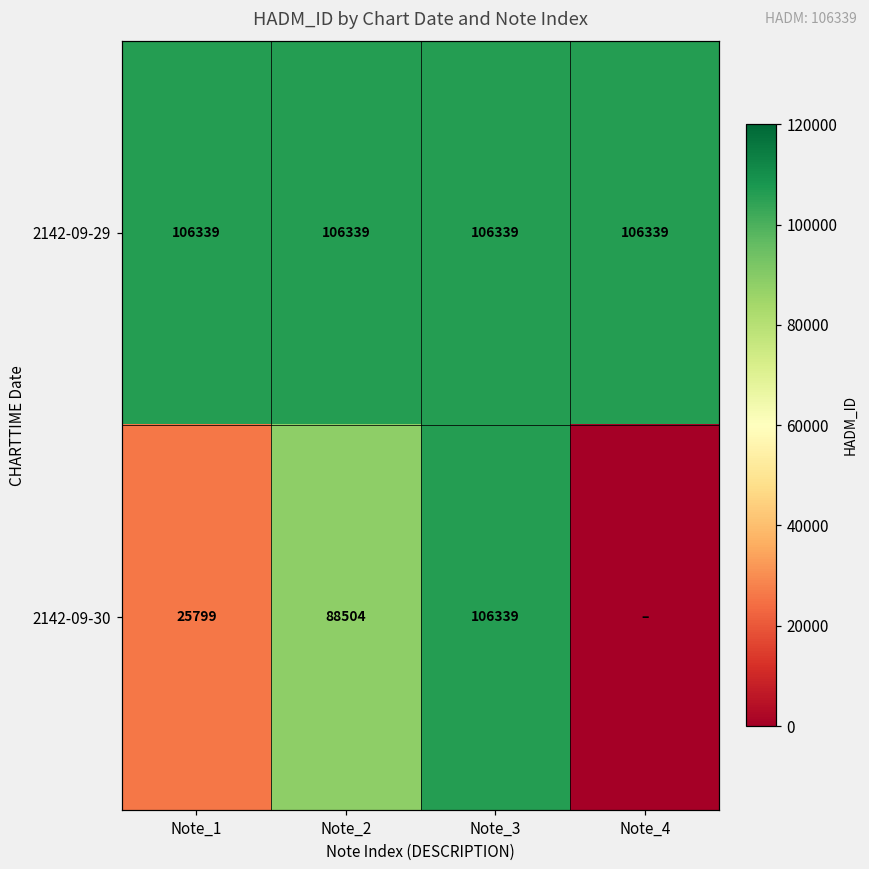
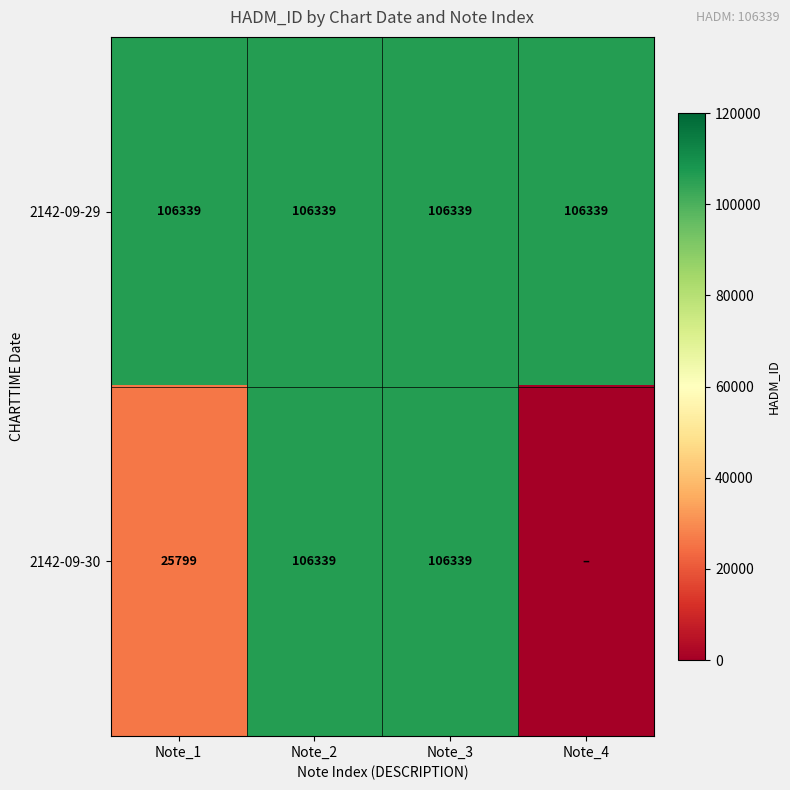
  {
    "2142-09-29": {
      "Note_1": 106339,
      "Note_2": 106339,
      "Note_3": 106339,
      "Note_4": 106339
    },
    "2142-09-30": {
      "Note_1": 25799,
-     "Note_2": 88504,
+     "Note_2": 106339,
      "Note_3": 106339
    }
  }
